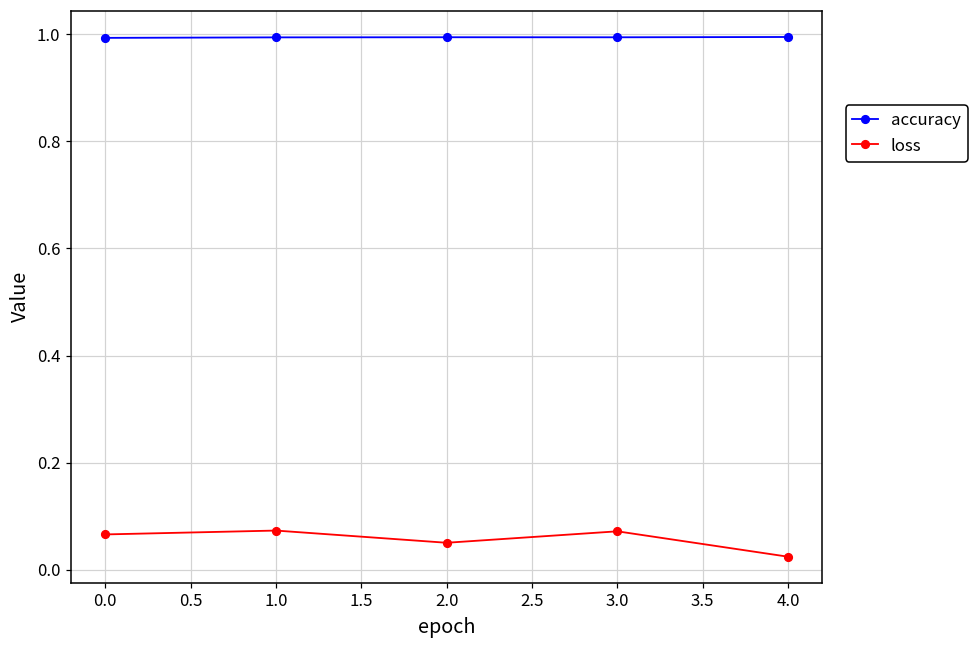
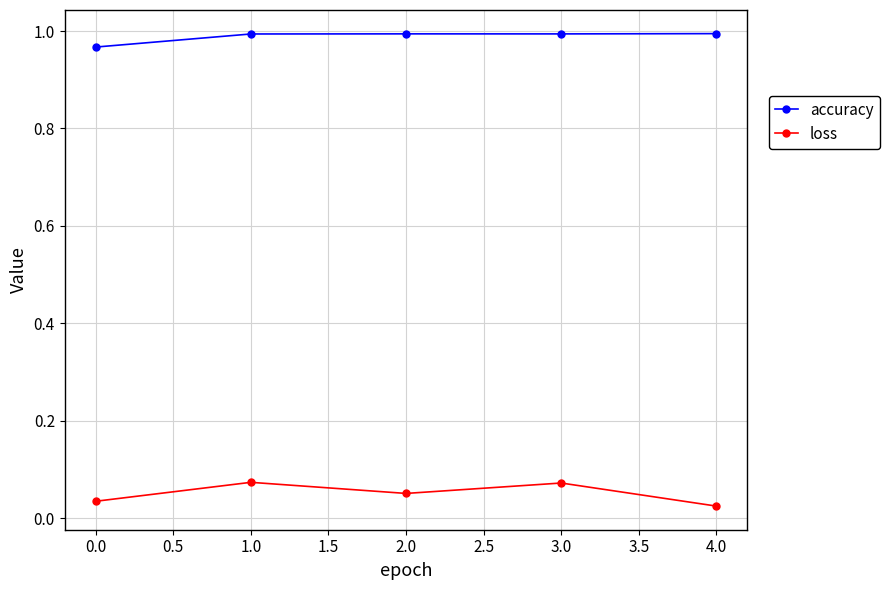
  {
    "accuracy": {
-     "0.0": 0.99,
+     "0.0": 0.97,
      "1.0": 0.99,
      "2.0": 0.99,
      "3.0": 0.99,
      "4.0": 0.99
    },
    "loss": {
-     "0.0": 0.07,
+     "0.0": 0.03,
      "1.0": 0.07,
      "2.0": 0.05,
      "3.0": 0.07,
      "4.0": 0.02
    }
  }
